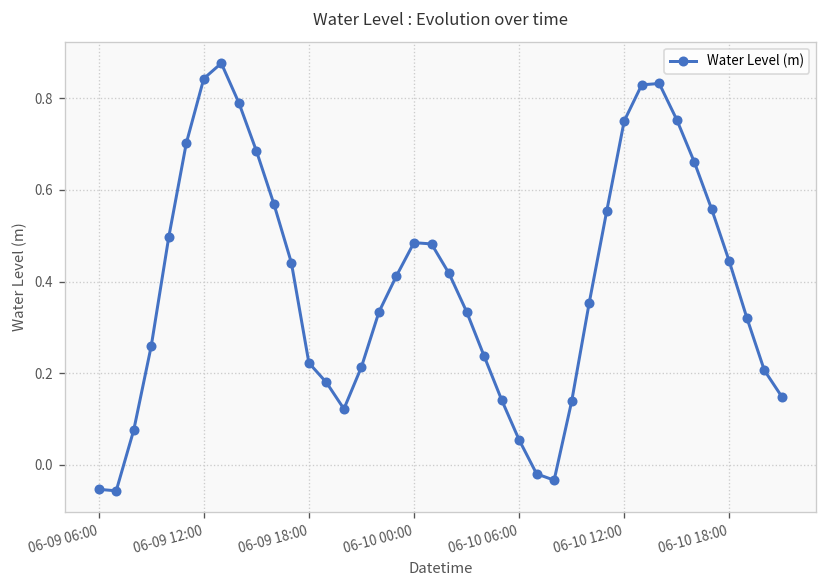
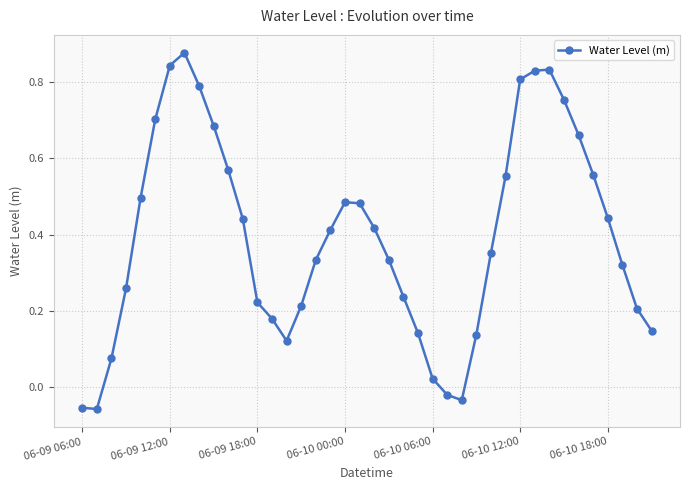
  {
    "06-09 06:00": -0.05,
    "06-09 12:00": 0.84,
    "06-09 18:00": 0.22,
    "06-10 00:00": 0.49,
-   "06-10 06:00": 0.05,
-   "06-10 12:00": 0.75,
+   "06-10 06:00": 0.02,
+   "06-10 12:00": 0.81,
    "06-10 18:00": 0.44
  }
